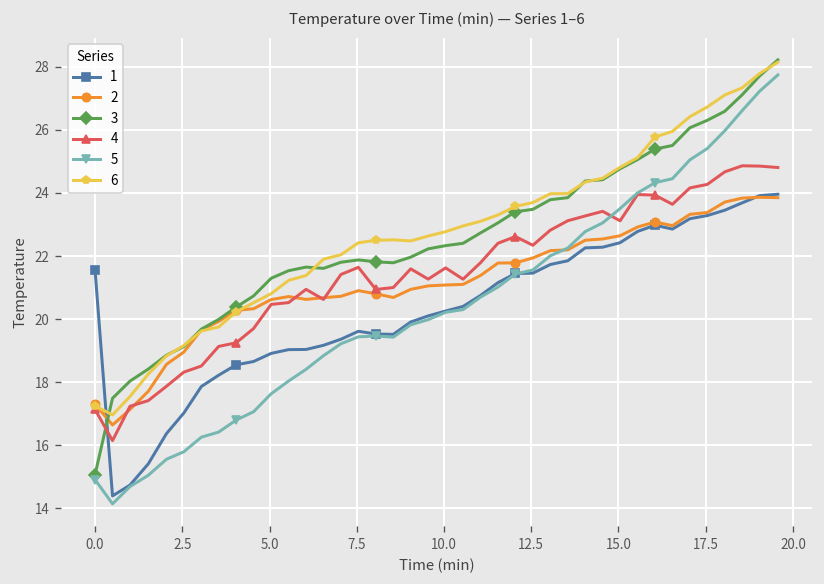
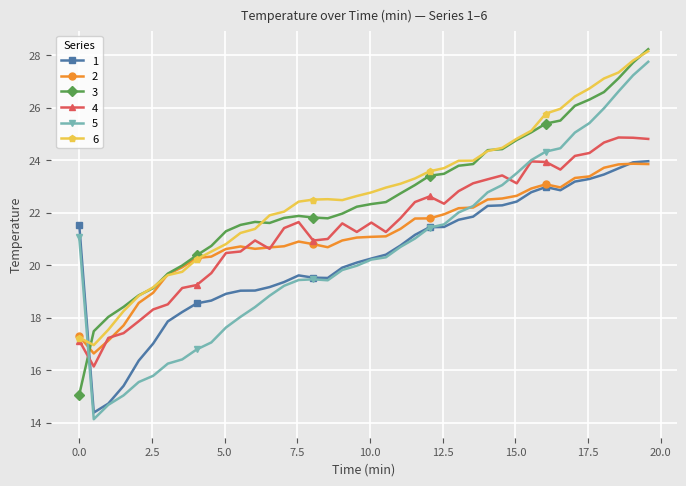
  {
    "1": {
      "0.0": 21.5
    },
    "3": {
      "0.0": 15.1
    },
    "4": {
      "0.0": 17.1
    },
    "5": {
-     "0.0": 14.9
+     "0.0": 21.1
    }
  }
